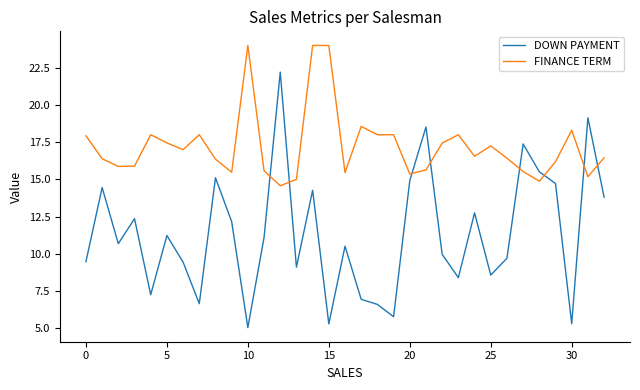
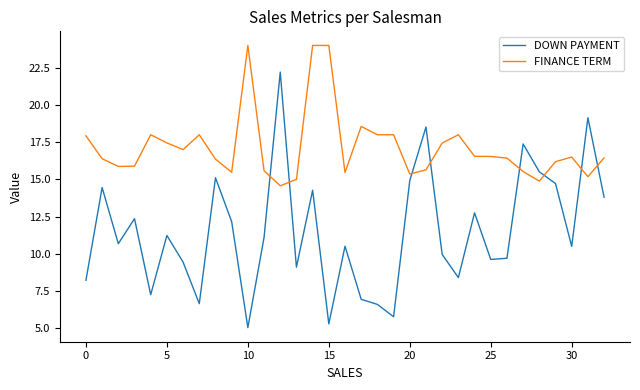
  {
    "DOWN PAYMENT": {
-     "0": 9.5,
+     "0": 8.2,
      "5": 11.2,
      "10": 5.0,
      "15": 5.3,
      "20": 14.9,
-     "25": 8.6,
-     "30": 5.3
+     "25": 9.6,
+     "30": 10.5
    },
    "FINANCE TERM": {
      "0": 17.9,
      "5": 17.5,
      "10": 24.0,
      "15": 24.0,
      "20": 15.4,
-     "25": 17.3,
-     "30": 18.3
+     "25": 16.5,
+     "30": 16.5
    }
  }
